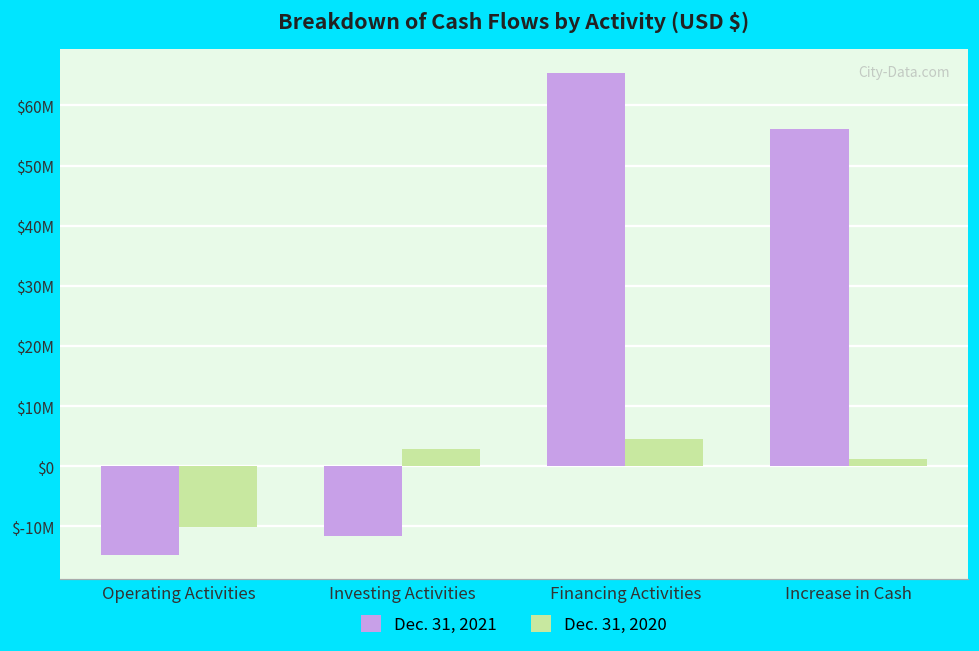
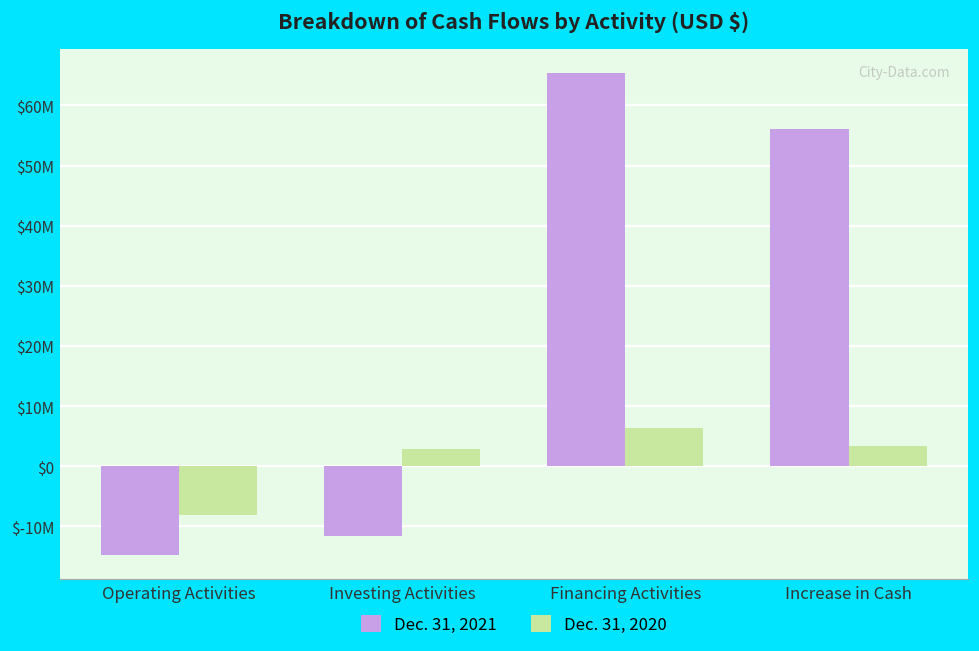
  {
    "Dec. 31, 2021": {
      "Operating Activities": "$-15000000",
      "Investing Activities": "$-12000000",
      "Financing Activities": "$65000000",
      "Increase in Cash": "$56000000"
    },
    "Dec. 31, 2020": {
-     "Operating Activities": "$-10000000",
+     "Operating Activities": "$-8000000",
      "Investing Activities": "$3000000",
-     "Financing Activities": "$5000000",
-     "Increase in Cash": "$1000000"
+     "Financing Activities": "$6000000",
+     "Increase in Cash": "$3000000"
    }
  }
